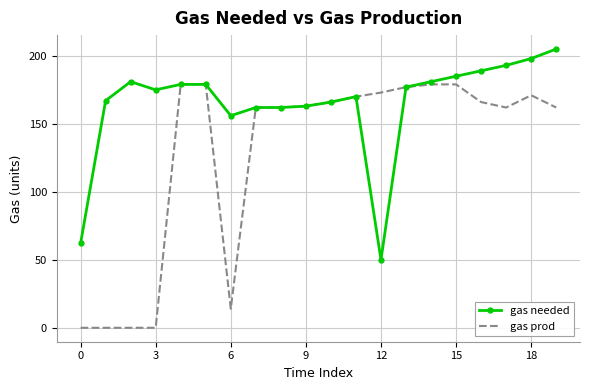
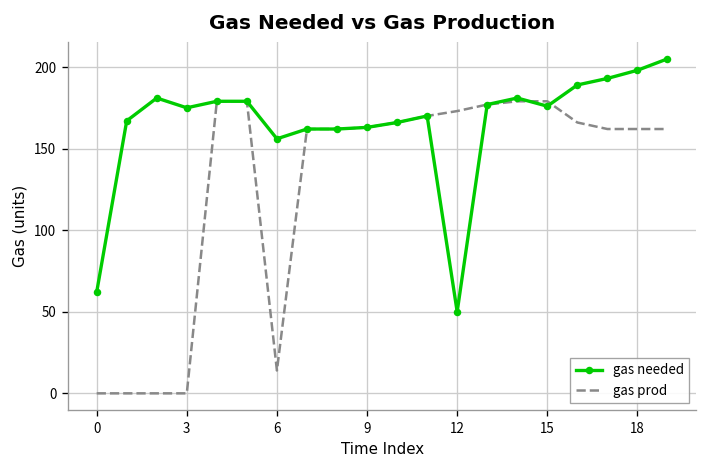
  {
    "gas needed": {
      "0": 62,
      "3": 175,
      "6": 156,
      "12": 50,
-     "15": 185,
+     "15": 176,
      "18": 198
    },
    "gas prod": {
      "0": 0,
      "3": 0,
      "6": 14,
      "12": 173,
      "15": 179,
-     "18": 171
+     "18": 162
    }
  }
